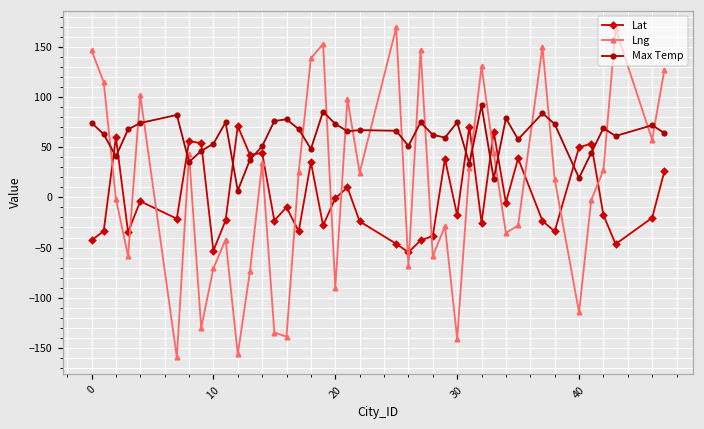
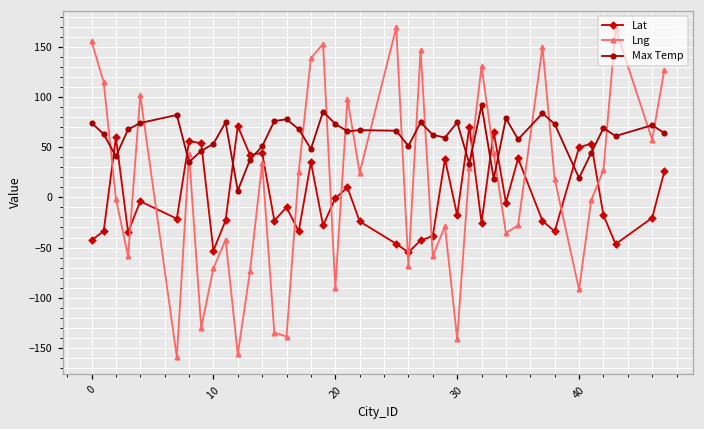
  {
    "Lng": {
-     "0": 150,
+     "0": 160,
      "10": -70,
      "20": -90,
      "30": -140,
-     "40": -110
+     "40": -90
    }
  }
